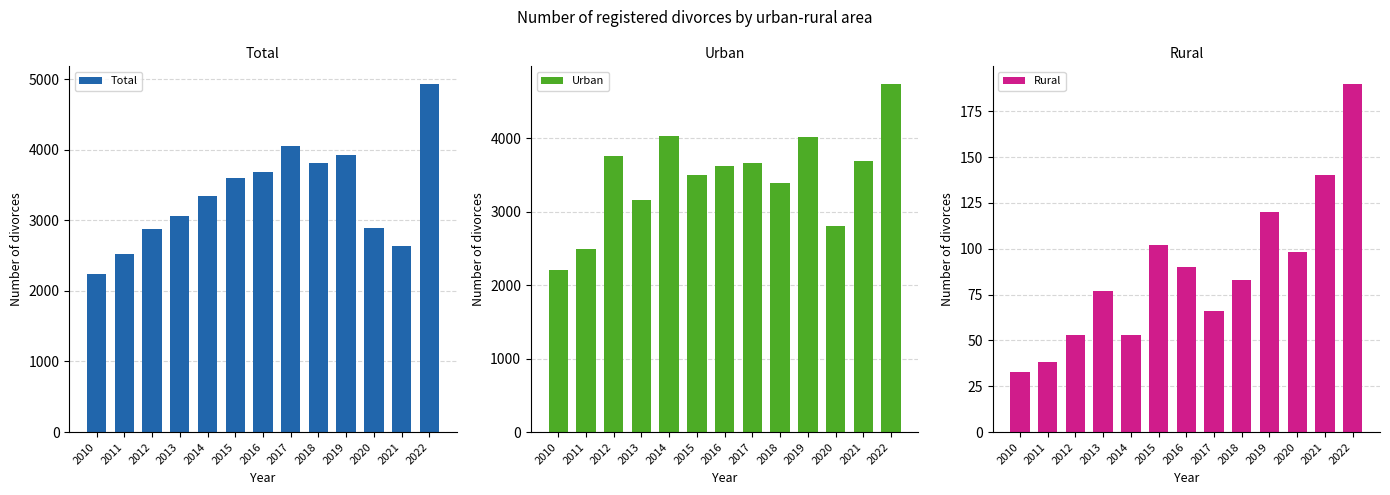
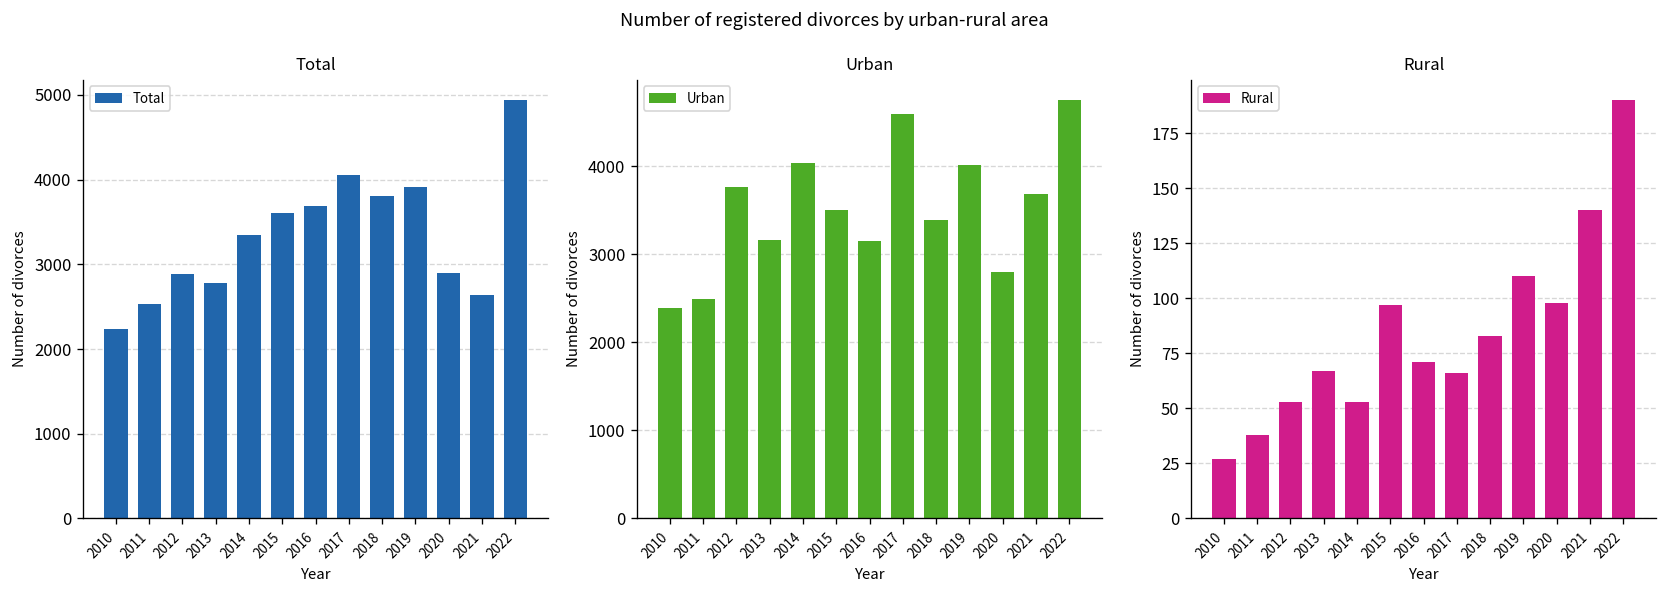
  {
    "Total": {
      "2010": 2200,
      "2011": 2500,
      "2012": 2900,
-     "2013": 3100,
+     "2013": 2800,
      "2014": 3300,
      "2015": 3600,
      "2016": 3700,
      "2017": 4100,
      "2018": 3800,
      "2019": 3900,
      "2020": 2900,
      "2021": 2600,
      "2022": 4900
    },
    "Urban": {
-     "2010": 2200,
+     "2010": 2400,
      "2011": 2500,
      "2012": 3800,
      "2013": 3200,
      "2014": 4000,
      "2015": 3500,
-     "2016": 3600,
-     "2017": 3700,
+     "2016": 3100,
+     "2017": 4600,
      "2018": 3400,
      "2019": 4000,
      "2020": 2800,
      "2021": 3700,
      "2022": 4700
    },
    "Rural": {
-     "2010": 33,
+     "2010": 27,
      "2011": 38,
      "2012": 53,
-     "2013": 77,
+     "2013": 67,
      "2014": 53,
-     "2015": 102,
-     "2016": 90,
+     "2015": 97,
+     "2016": 71,
      "2017": 66,
      "2018": 83,
-     "2019": 120,
+     "2019": 110,
      "2020": 98,
      "2021": 140,
      "2022": 190
    }
  }
